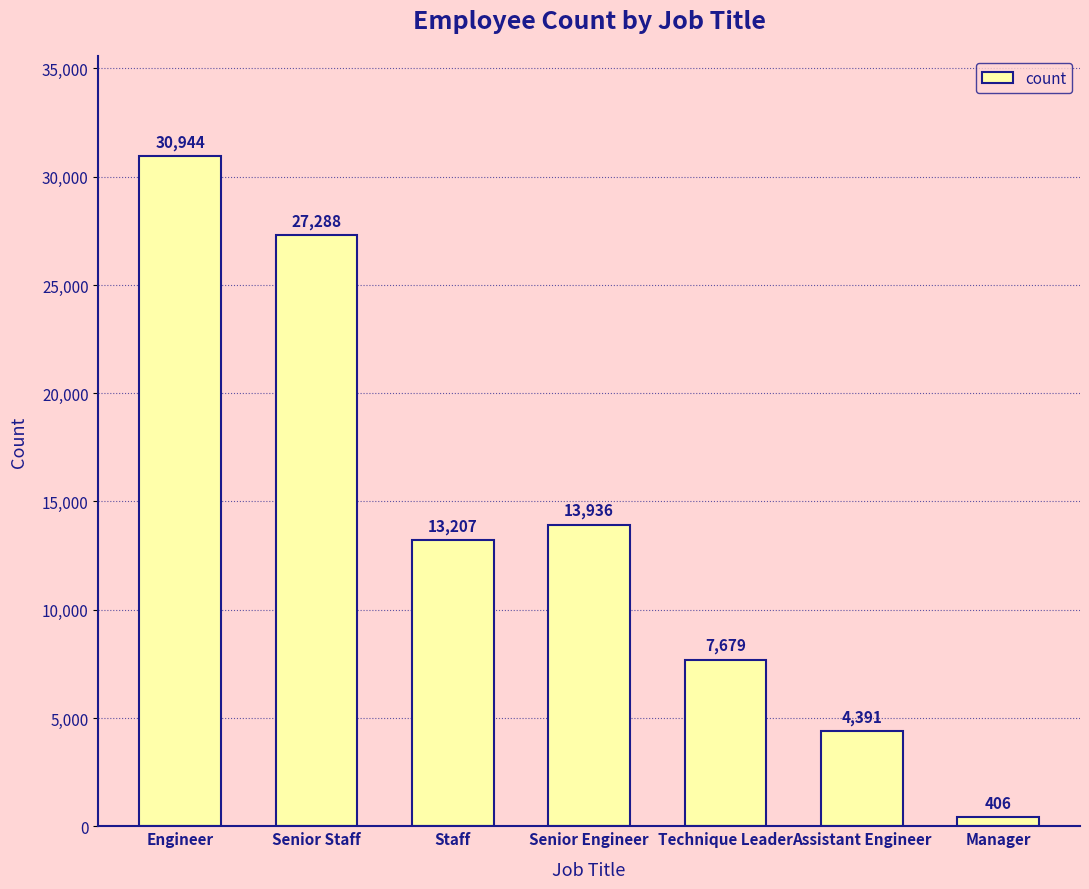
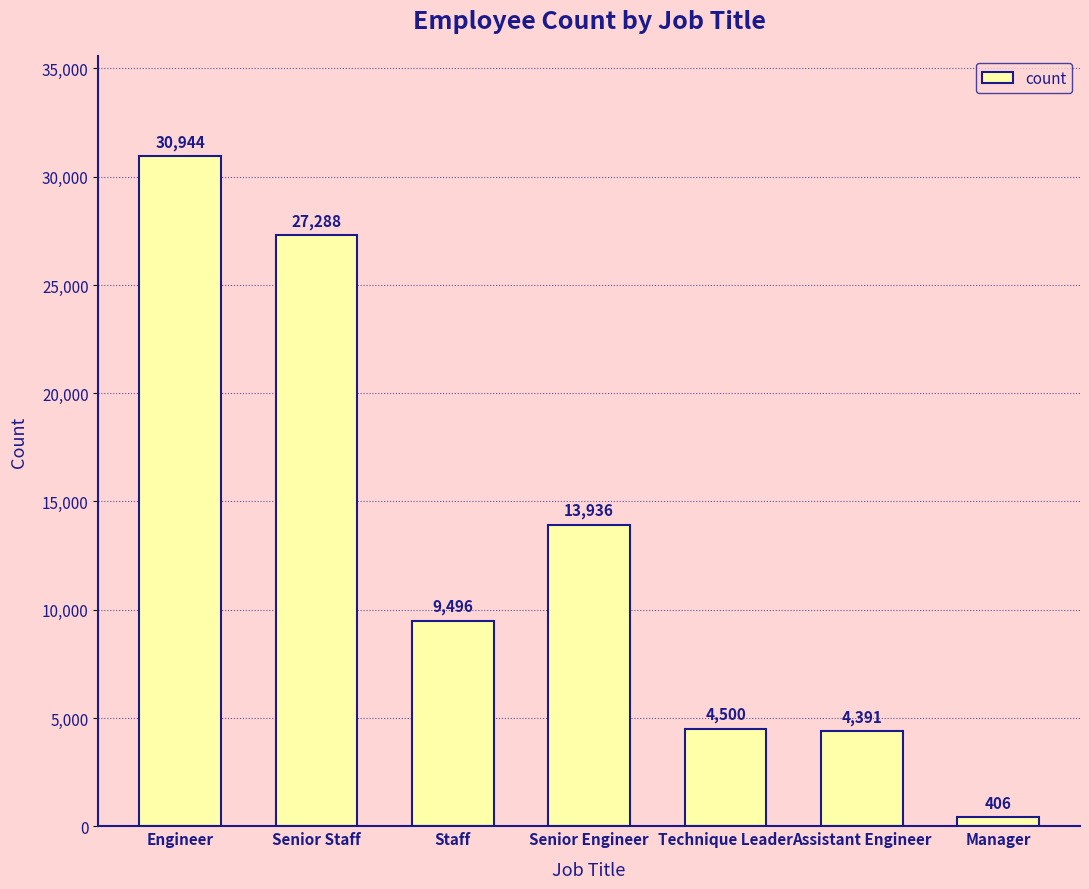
  {
    "Engineer": "30,944",
    "Senior Staff": "27,288",
-   "Staff": "13,207",
+   "Staff": "9,496",
    "Senior Engineer": "13,936",
-   "Technique Leader": "7,679",
+   "Technique Leader": "4,500",
    "Assistant Engineer": "4,391",
    "Manager": "406"
  }
